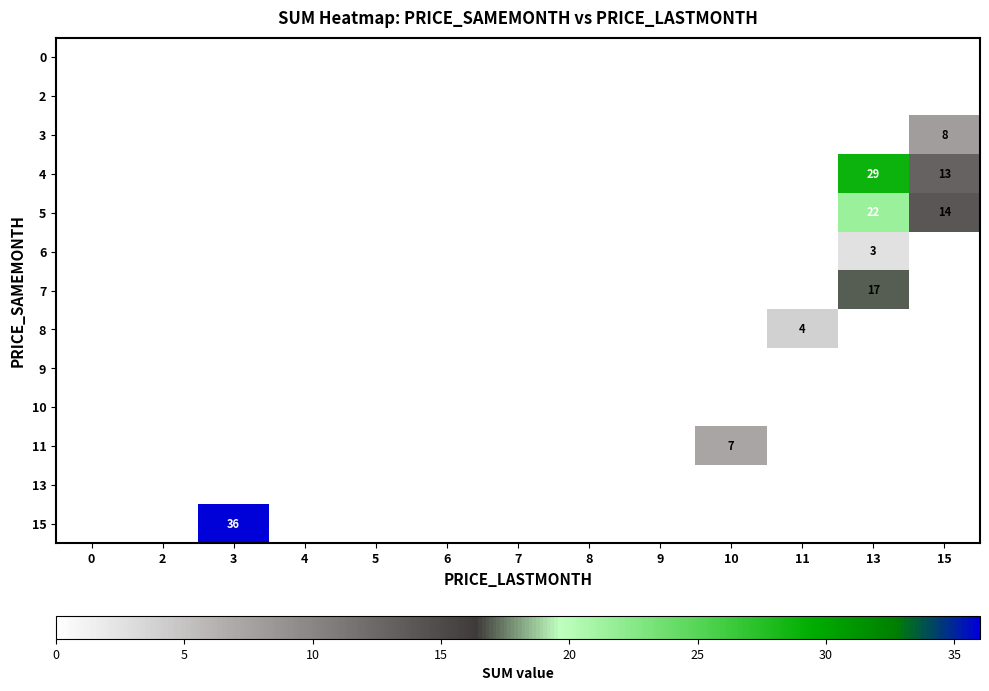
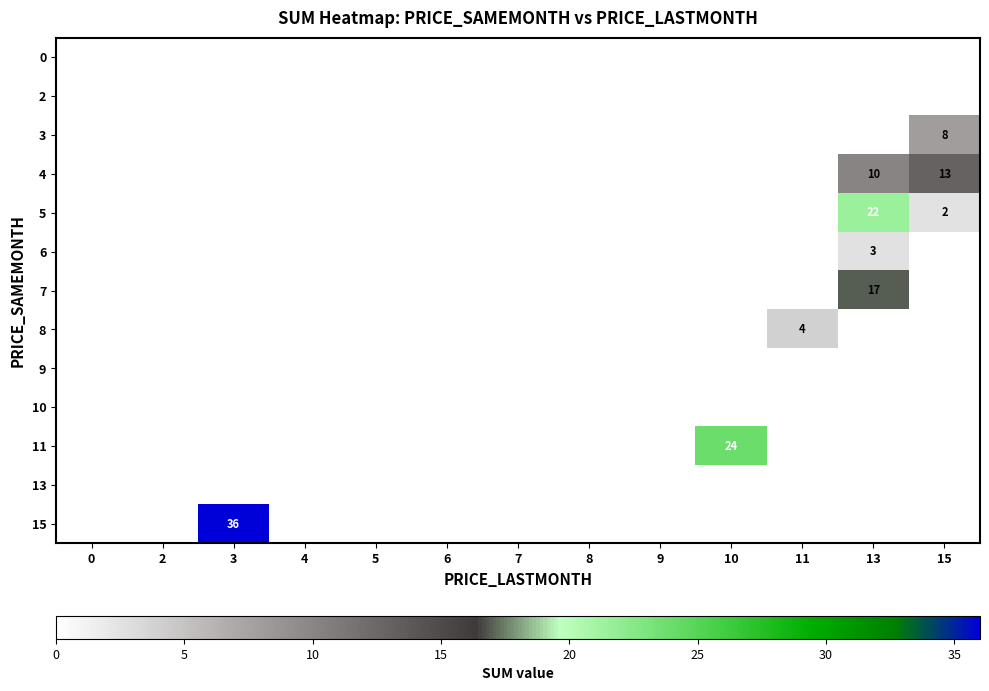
  {
    "3": {
      "15": 8
    },
    "4": {
-     "13": 29,
+     "13": 10,
      "15": 13
    },
    "5": {
      "13": 22,
-     "15": 14
+     "15": 2
    },
    "6": {
      "13": 3
    },
    "7": {
      "13": 17
    },
    "8": {
      "11": 4
    },
    "11": {
-     "10": 7
+     "10": 24
    },
    "15": {
      "3": 36
    }
  }
